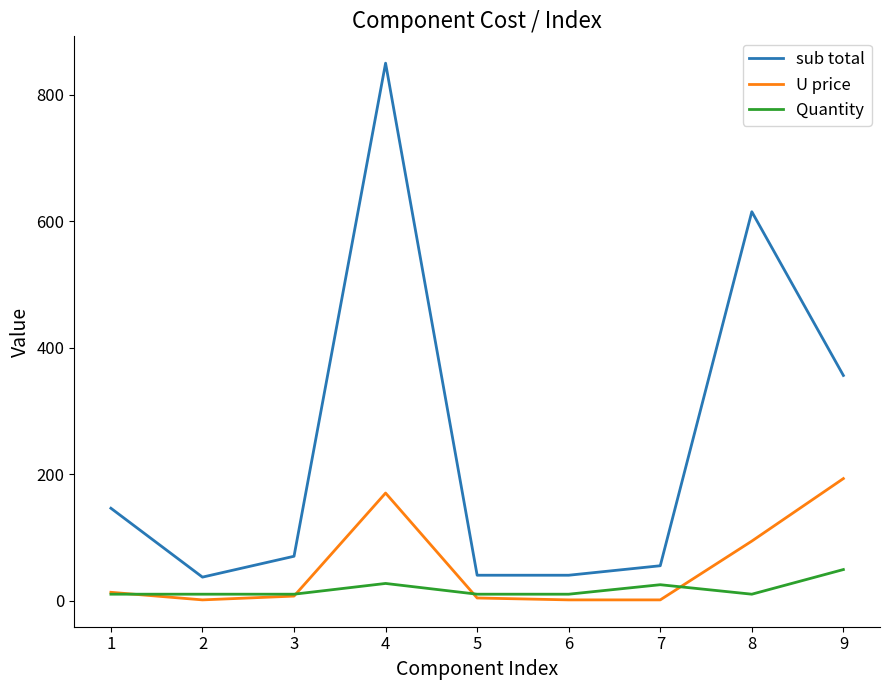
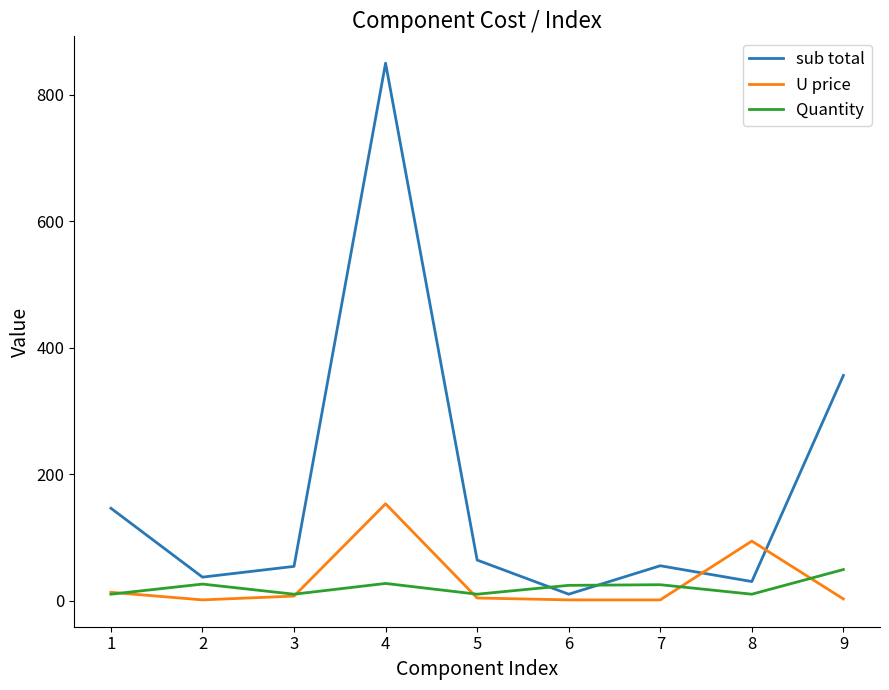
  {
    "sub total": {
      "1": 150,
      "2": 40,
-     "3": 70,
+     "3": 50,
      "4": 850,
-     "5": 40,
-     "6": 40,
+     "5": 60,
+     "6": 10,
      "7": 60,
-     "8": 620,
+     "8": 30,
      "9": 360
    },
    "U price": {
      "2": 0,
-     "4": 170,
+     "4": 150,
      "5": 0,
      "6": 0,
      "7": 0,
      "8": 90,
-     "9": 190
+     "9": 0
    },
    "Quantity": {
-     "2": 10,
+     "2": 30,
      "4": 30,
      "5": 10,
-     "6": 10,
+     "6": 20,
      "7": 30,
      "8": 10,
      "9": 50
    }
  }
